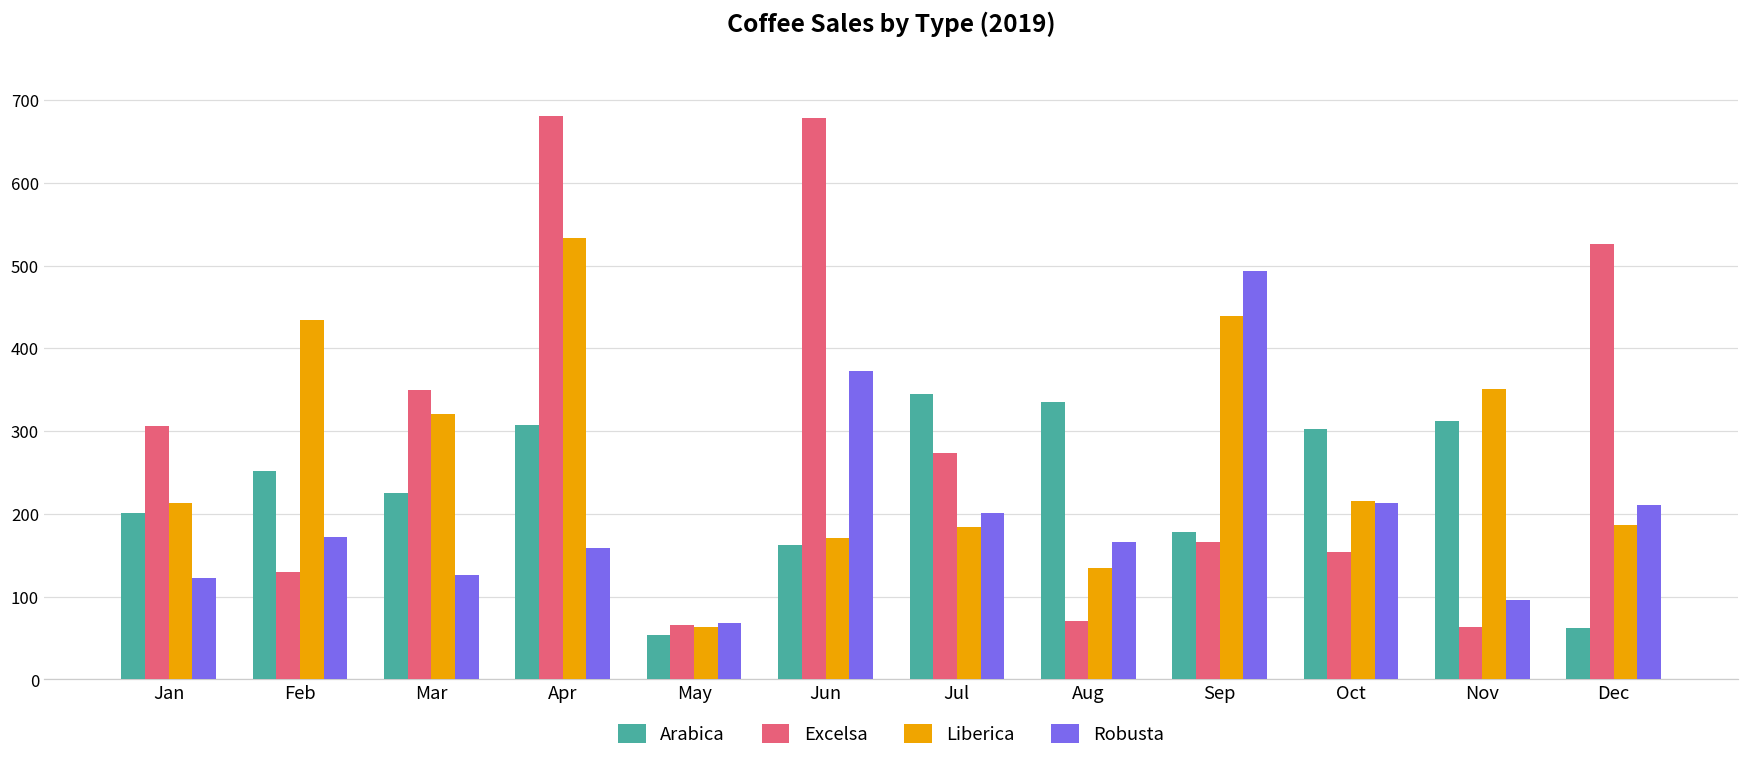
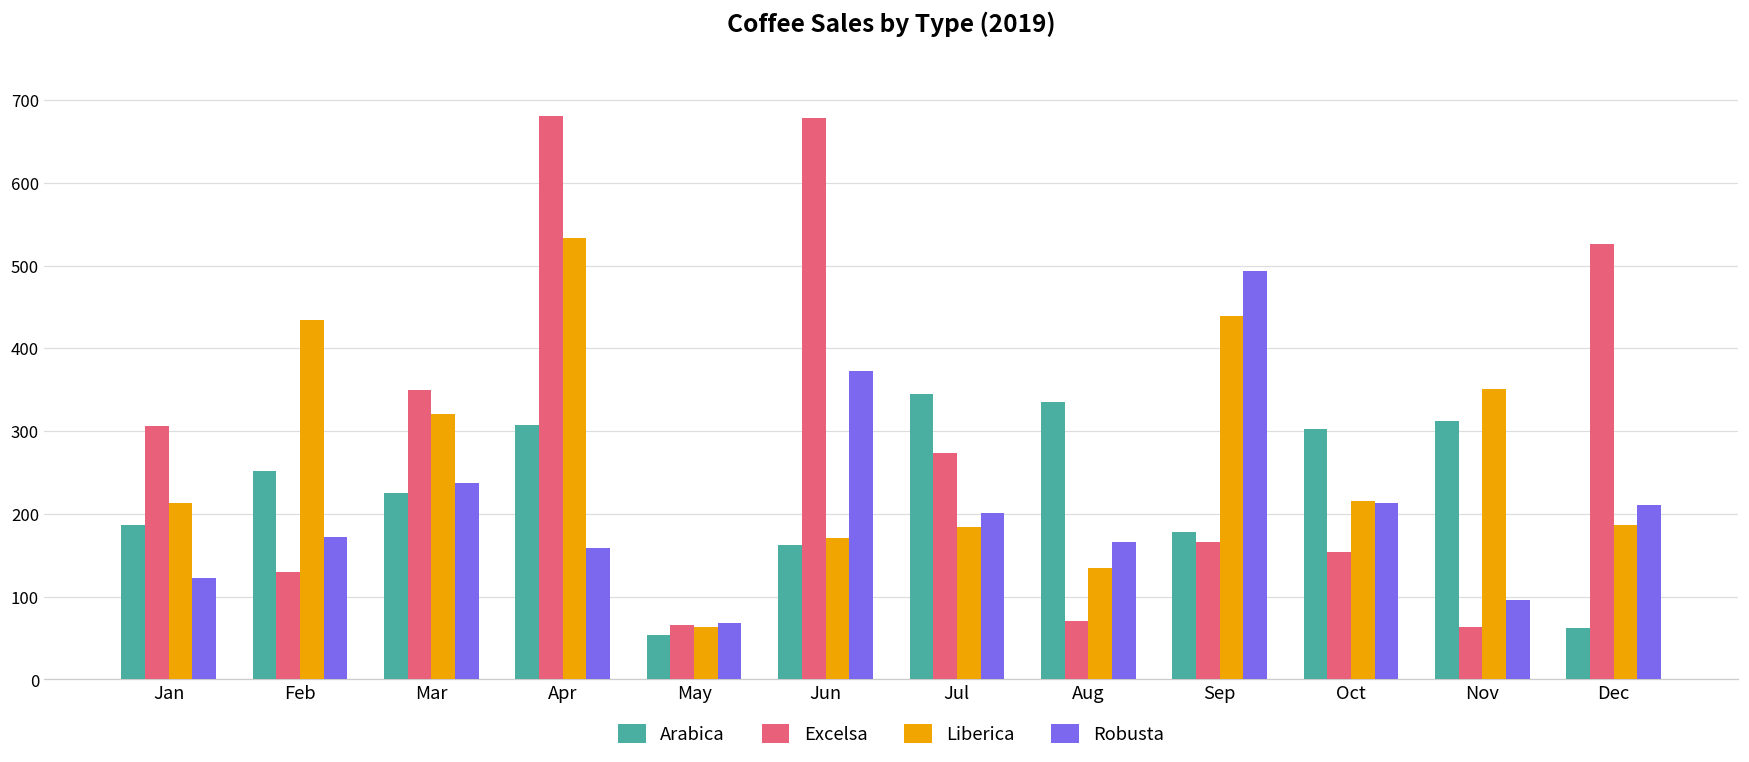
  {
    "Arabica": {
-     "Jan": 200,
+     "Jan": 190,
      "Feb": 250,
      "Mar": 220,
      "Apr": 310,
      "May": 50,
      "Jun": 160,
      "Jul": 350,
      "Aug": 330,
      "Sep": 180,
      "Oct": 300,
      "Nov": 310,
      "Dec": 60
    },
    "Excelsa": {
      "Jan": 310,
      "Feb": 130,
      "Mar": 350,
      "Apr": 680,
      "May": 70,
      "Jun": 680,
      "Jul": 270,
      "Aug": 70,
      "Sep": 170,
      "Oct": 150,
      "Nov": 60,
      "Dec": 530
    },
    "Liberica": {
      "Jan": 210,
      "Feb": 430,
      "Mar": 320,
      "Apr": 530,
      "May": 60,
      "Jun": 170,
      "Jul": 180,
      "Aug": 130,
      "Sep": 440,
      "Oct": 220,
      "Nov": 350,
      "Dec": 190
    },
    "Robusta": {
      "Jan": 120,
      "Feb": 170,
-     "Mar": 130,
+     "Mar": 240,
      "Apr": 160,
      "May": 70,
      "Jun": 370,
      "Jul": 200,
      "Aug": 170,
      "Sep": 490,
      "Oct": 210,
      "Nov": 100,
      "Dec": 210
    }
  }
